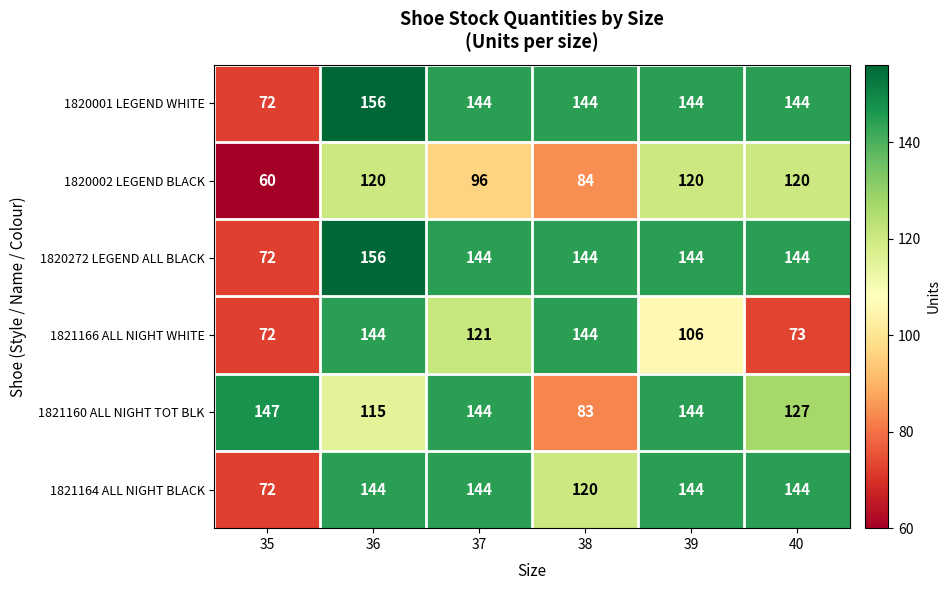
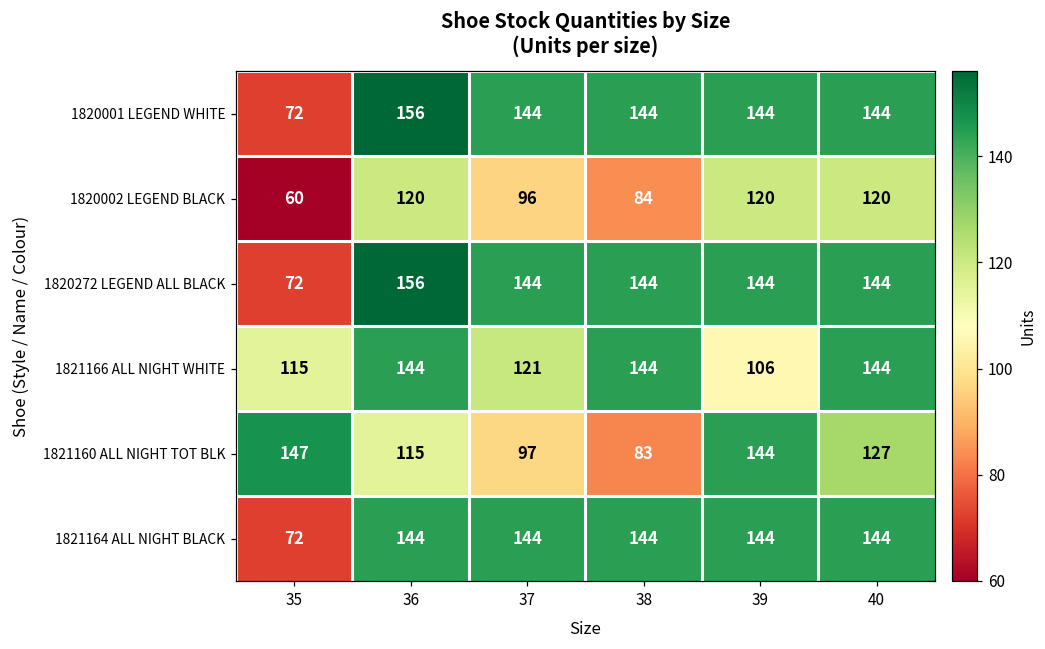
  {
    "1820001 LEGEND WHITE": {
      "35": 72,
      "36": 156,
      "37": 144,
      "38": 144,
      "39": 144,
      "40": 144
    },
    "1820002 LEGEND BLACK": {
      "35": 60,
      "36": 120,
      "37": 96,
      "38": 84,
      "39": 120,
      "40": 120
    },
    "1820272 LEGEND ALL BLACK": {
      "35": 72,
      "36": 156,
      "37": 144,
      "38": 144,
      "39": 144,
      "40": 144
    },
    "1821166 ALL NIGHT WHITE": {
-     "35": 72,
+     "35": 115,
      "36": 144,
      "37": 121,
      "38": 144,
      "39": 106,
-     "40": 73
+     "40": 144
    },
    "1821160 ALL NIGHT TOT BLK": {
      "35": 147,
      "36": 115,
-     "37": 144,
+     "37": 97,
      "38": 83,
      "39": 144,
      "40": 127
    },
    "1821164 ALL NIGHT BLACK": {
      "35": 72,
      "36": 144,
      "37": 144,
-     "38": 120,
+     "38": 144,
      "39": 144,
      "40": 144
    }
  }
